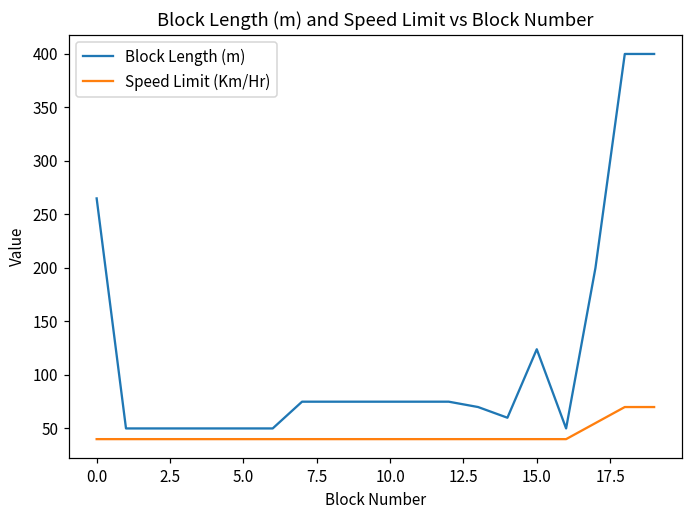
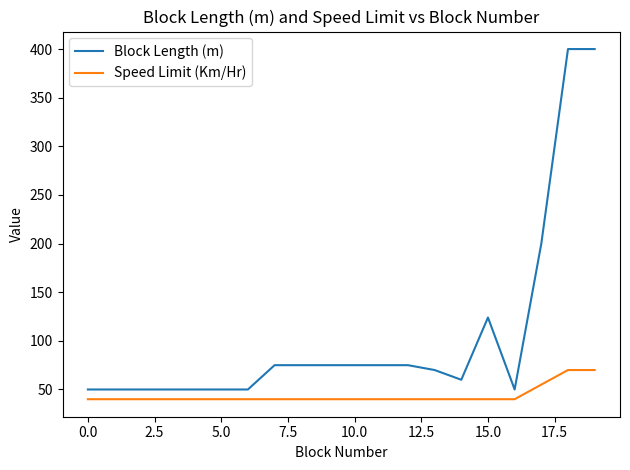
  {
    "Block Length (m)": {
-     "0.0": 270,
+     "0.0": 50,
      "5.0": 50,
      "10.0": 80,
      "15.0": 120
    },
    "Speed Limit (Km/Hr)": {
      "0.0": 40,
      "5.0": 40,
      "10.0": 40,
      "15.0": 40
    }
  }
